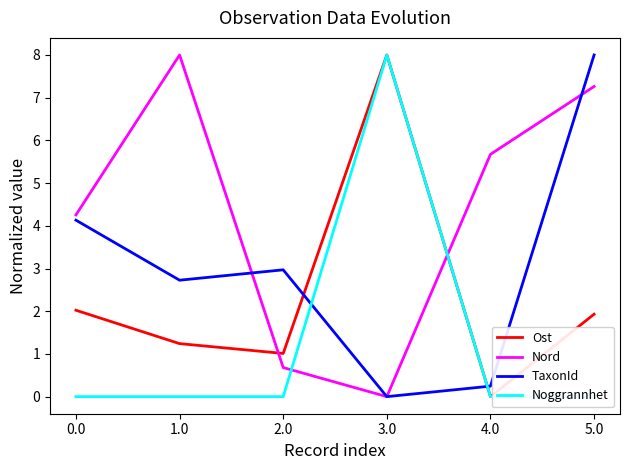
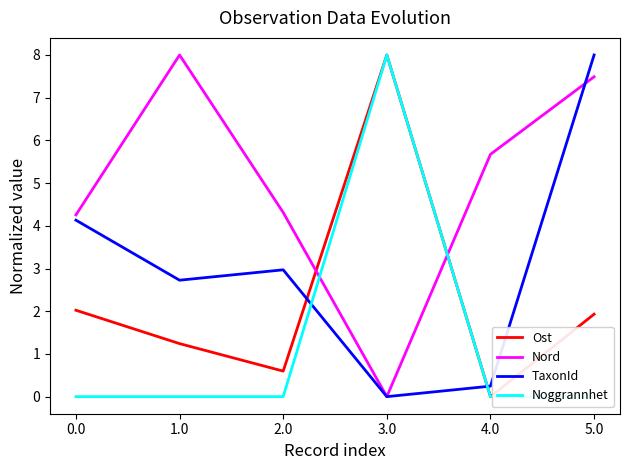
  {
    "Ost": {
      "0.0": 2.0,
      "1.0": 1.2,
-     "2.0": 1.0,
+     "2.0": 0.6,
      "5.0": 1.9
    },
    "Nord": {
      "0.0": 4.3,
      "1.0": 8.0,
-     "2.0": 0.7,
+     "2.0": 4.3,
      "4.0": 5.7,
-     "5.0": 7.3
+     "5.0": 7.5
    },
    "TaxonId": {
      "0.0": 4.1,
      "1.0": 2.7,
      "2.0": 3.0,
      "4.0": 0.2,
      "5.0": 8.0
    },
    "Noggrannhet": {
      "0.0": 0.0,
      "1.0": 0.0,
      "2.0": 0.0
    }
  }
